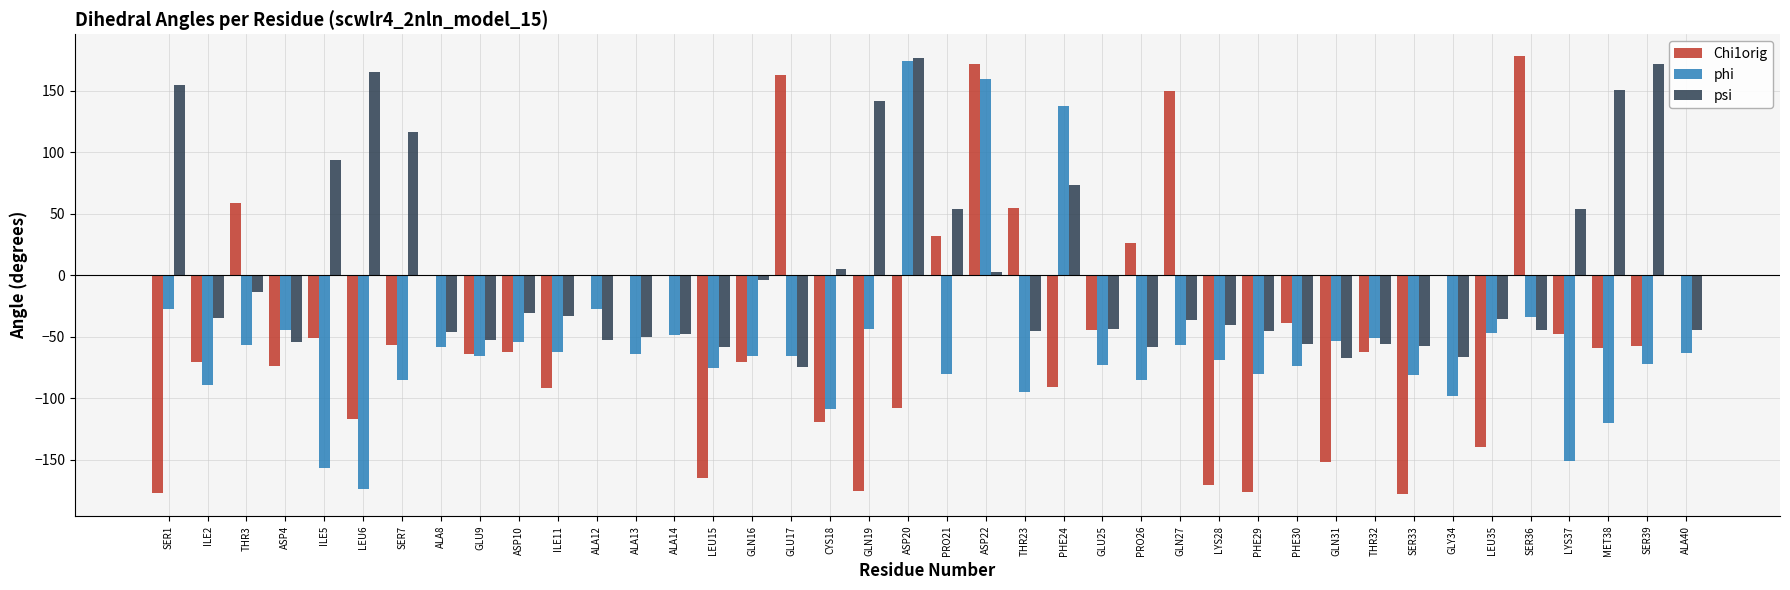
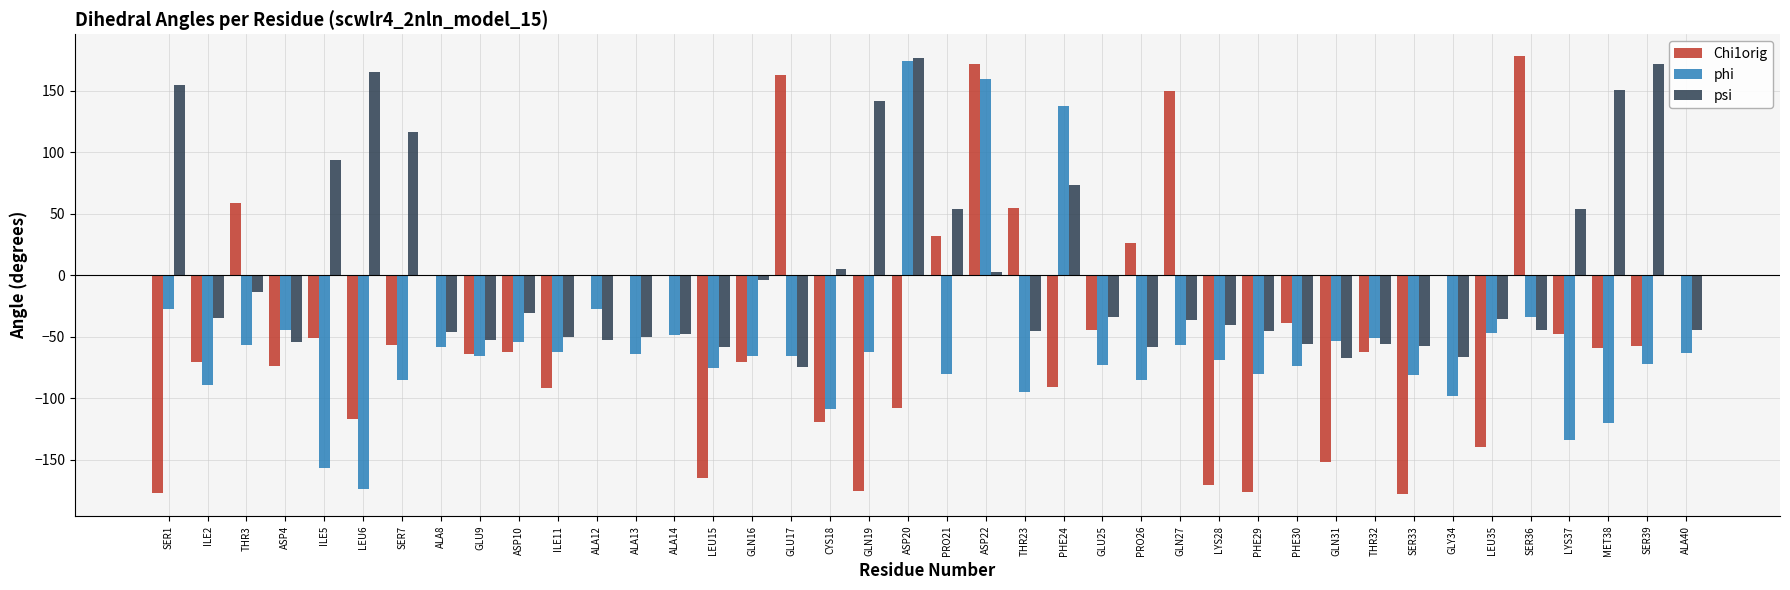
  {
    "Chi1orig": {
      "SER1": -177,
      "ILE2": -71,
      "THR3": 59,
      "ASP4": -74,
      "ILE5": -51,
      "LEU6": -116,
      "SER7": -57,
      "ALA8": 0,
      "GLU9": -64,
      "ASP10": -63,
      "ILE11": -91,
      "ALA12": 0,
      "ALA13": 0,
      "ALA14": 0,
      "LEU15": -164,
      "GLN16": -70,
      "GLU17": 163,
      "CYS18": -119,
      "GLN19": -175,
      "ASP20": -108,
      "PRO21": 32,
      "ASP22": 171,
      "THR23": 55,
      "PHE24": -91,
      "GLU25": -44,
      "PRO26": 26,
      "GLN27": 150,
      "LYS28": -170,
      "PHE29": -176,
      "PHE30": -39,
      "GLN31": -152,
      "THR32": -62,
      "SER33": -178,
      "GLY34": 0,
      "LEU35": -139,
      "SER36": 178,
      "LYS37": -48,
      "MET38": -59,
      "SER39": -57,
      "ALA40": 0
    },
    "phi": {
      "SER1": -27,
      "ILE2": -89,
      "THR3": -57,
      "ASP4": -45,
      "ILE5": -156,
      "LEU6": -174,
      "SER7": -85,
      "ALA8": -58,
      "GLU9": -65,
      "ASP10": -54,
      "ILE11": -62,
      "ALA12": -27,
      "ALA13": -64,
      "ALA14": -48,
      "LEU15": -76,
      "GLN16": -65,
      "GLU17": -65,
      "CYS18": -108,
-     "GLN19": -43,
+     "GLN19": -62,
      "ASP20": 174,
      "PRO21": -80,
      "ASP22": 160,
      "THR23": -95,
      "PHE24": 137,
      "GLU25": -73,
      "PRO26": -85,
      "GLN27": -57,
      "LYS28": -69,
      "PHE29": -80,
      "PHE30": -73,
      "GLN31": -54,
      "THR32": -51,
      "SER33": -81,
      "GLY34": -98,
      "LEU35": -47,
      "SER36": -34,
-     "LYS37": -151,
+     "LYS37": -134,
      "MET38": -120,
      "SER39": -72,
      "ALA40": -63
    },
    "psi": {
      "SER1": 155,
      "ILE2": -35,
      "THR3": -14,
      "ASP4": -54,
      "ILE5": 94,
      "LEU6": 165,
      "SER7": 116,
      "ALA8": -46,
      "GLU9": -52,
      "ASP10": -31,
-     "ILE11": -33,
+     "ILE11": -50,
      "ALA12": -52,
      "ALA13": -50,
      "ALA14": -48,
      "LEU15": -58,
      "GLN16": -4,
      "GLU17": -75,
      "CYS18": 5,
      "GLN19": 142,
      "ASP20": 177,
      "PRO21": 54,
      "ASP22": 3,
      "THR23": -45,
      "PHE24": 73,
-     "GLU25": -43,
+     "GLU25": -34,
      "PRO26": -58,
      "GLN27": -36,
      "LYS28": -41,
      "PHE29": -45,
      "PHE30": -56,
      "GLN31": -67,
      "THR32": -56,
      "SER33": -58,
      "GLY34": -66,
      "LEU35": -36,
      "SER36": -45,
      "LYS37": 54,
      "MET38": 150,
      "SER39": 171,
      "ALA40": -44
    }
  }
